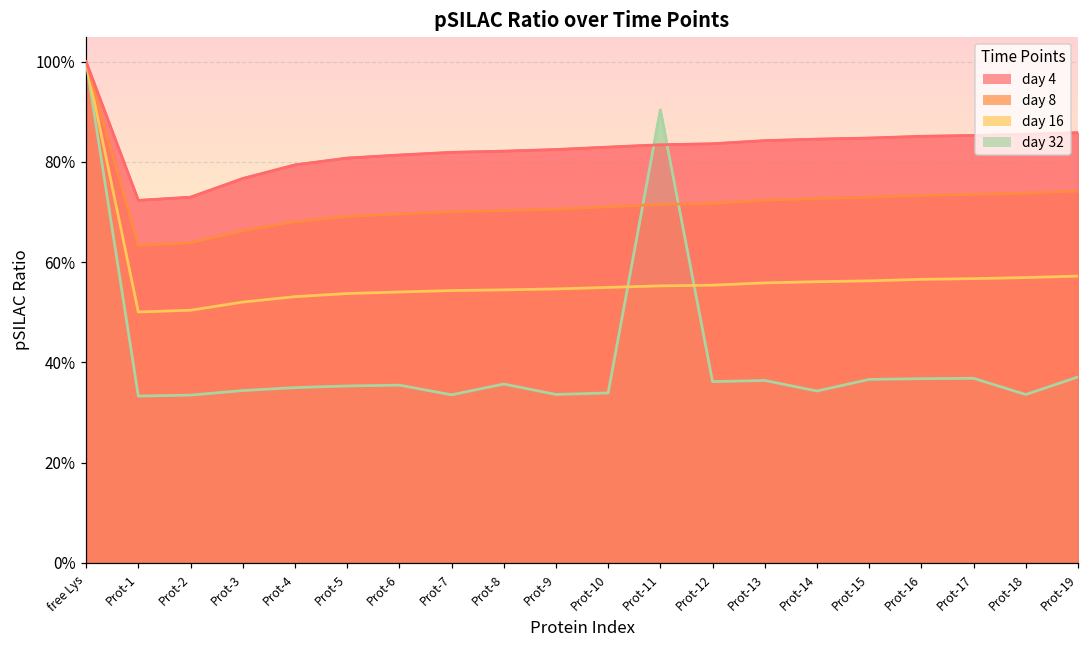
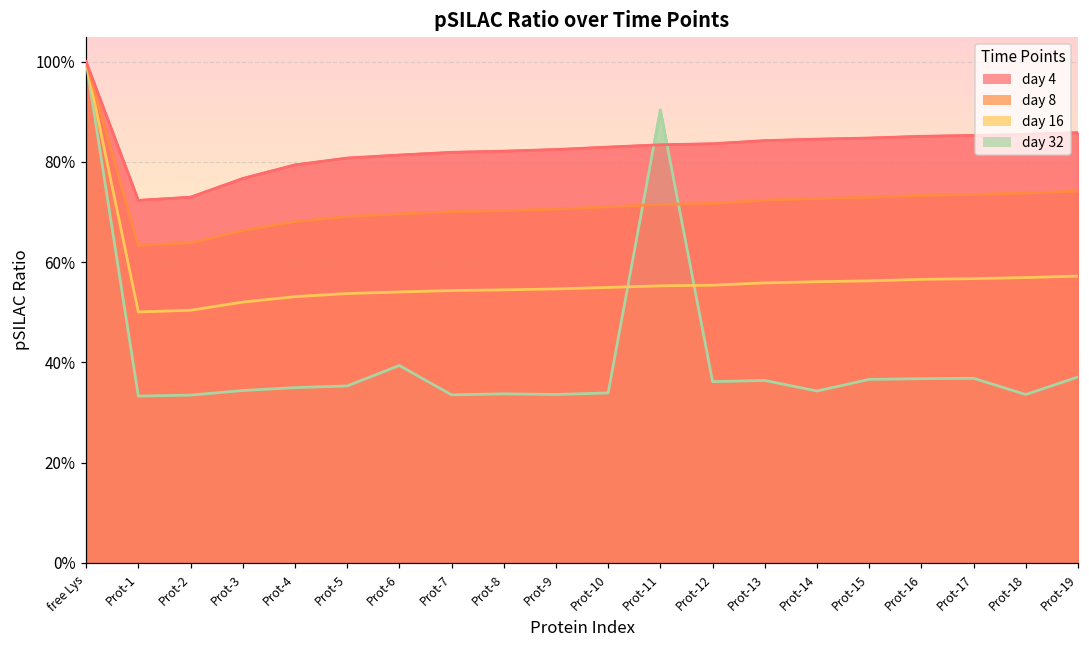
  {
    "day 32": {
      "Prot-1": "33%",
      "Prot-2": "33%",
      "Prot-3": "34%",
      "Prot-4": "35%",
      "Prot-5": "35%",
-     "Prot-6": "35%",
+     "Prot-6": "39%",
      "Prot-7": "34%",
-     "Prot-8": "36%",
+     "Prot-8": "34%",
      "Prot-9": "34%",
      "Prot-10": "34%",
      "Prot-11": "90%",
      "Prot-12": "36%",
      "Prot-13": "36%",
      "Prot-14": "34%",
      "Prot-15": "37%",
      "Prot-16": "37%",
      "Prot-17": "37%",
      "Prot-18": "34%",
      "Prot-19": "37%"
    }
  }
